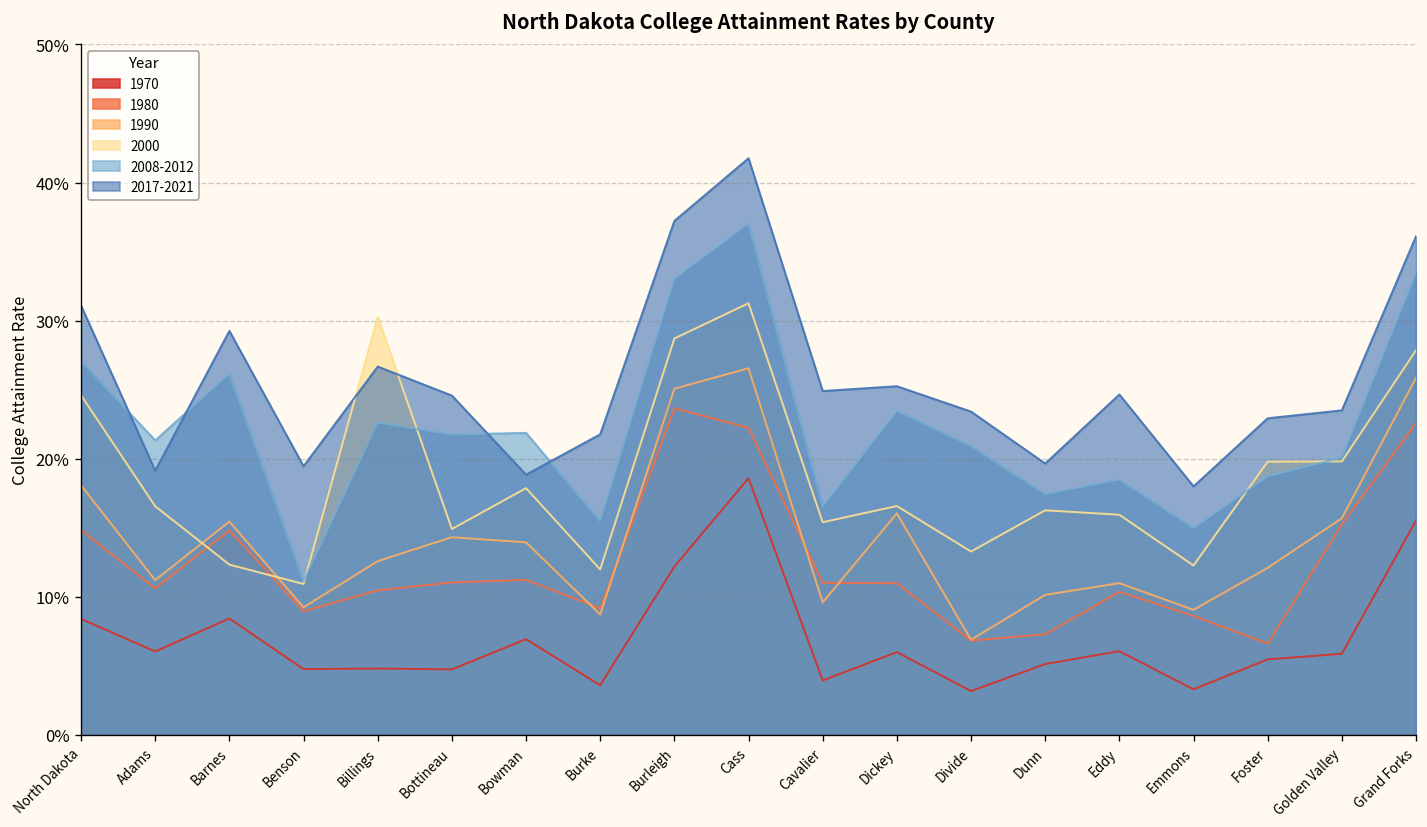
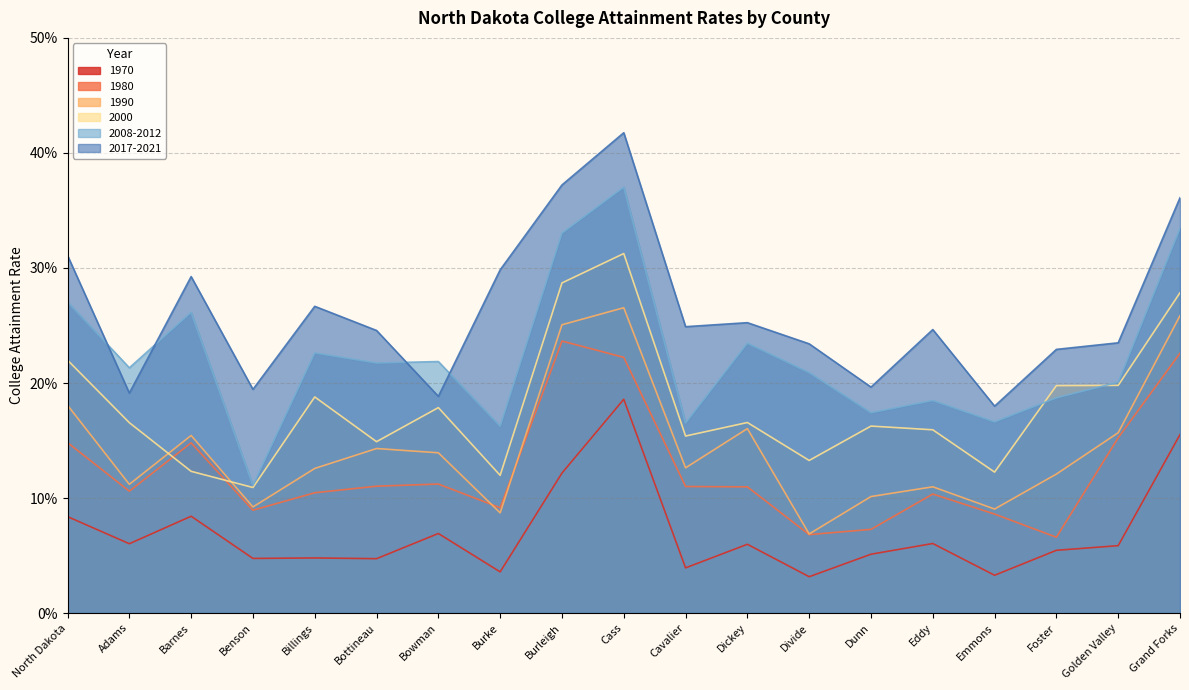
  {
    "1970": {
      "North Dakota": "8.4%",
      "Adams": "6.0%",
      "Barnes": "8.4%",
      "Benson": "4.8%",
      "Billings": "4.8%",
      "Bottineau": "4.7%",
      "Bowman": "6.9%",
      "Burke": "3.6%",
      "Burleigh": "12.2%",
      "Cass": "18.6%",
      "Cavalier": "3.9%",
      "Dickey": "6.0%",
      "Divide": "3.2%",
      "Dunn": "5.1%",
      "Eddy": "6.0%",
      "Emmons": "3.3%",
      "Foster": "5.5%",
      "Golden Valley": "5.9%",
      "Grand Forks": "15.5%"
    },
    "1980": {
      "North Dakota": "14.8%",
      "Adams": "10.6%",
      "Barnes": "14.8%",
      "Benson": "8.9%",
      "Billings": "10.5%",
      "Bottineau": "11.0%",
      "Bowman": "11.2%",
      "Burke": "9.2%",
      "Burleigh": "23.6%",
      "Cass": "22.2%",
      "Cavalier": "11.0%",
      "Dickey": "11.0%",
      "Dunn": "7.3%",
      "Eddy": "10.3%",
      "Emmons": "8.6%",
      "Foster": "6.6%",
      "Golden Valley": "15.2%",
      "Grand Forks": "22.6%"
    },
    "1990": {
      "North Dakota": "18.1%",
      "Adams": "11.2%",
      "Barnes": "15.4%",
      "Benson": "9.2%",
      "Billings": "12.6%",
      "Bottineau": "14.3%",
      "Bowman": "13.9%",
      "Burke": "8.7%",
      "Burleigh": "25.1%",
      "Cass": "26.5%",
-     "Cavalier": "9.6%",
+     "Cavalier": "12.6%",
      "Dickey": "16.0%",
      "Dunn": "10.1%",
      "Eddy": "11.0%",
      "Emmons": "9.0%",
      "Foster": "12.1%",
      "Golden Valley": "15.7%",
      "Grand Forks": "25.8%"
    },
    "2000": {
-     "North Dakota": "24.6%",
+     "North Dakota": "22.0%",
      "Adams": "16.6%",
      "Barnes": "12.3%",
-     "Billings": "30.3%",
+     "Billings": "18.8%",
      "Bottineau": "14.9%",
      "Bowman": "17.9%",
      "Burke": "12.0%",
      "Burleigh": "28.7%",
      "Cass": "31.3%",
      "Cavalier": "15.4%",
      "Dickey": "16.6%",
      "Divide": "13.3%",
      "Dunn": "16.3%",
      "Eddy": "15.9%",
      "Emmons": "12.3%",
      "Foster": "19.8%",
      "Golden Valley": "19.8%",
      "Grand Forks": "27.8%"
    },
    "2008-2012": {
      "North Dakota": "27.1%",
      "Adams": "21.3%",
      "Barnes": "26.1%",
      "Billings": "22.6%",
      "Bottineau": "21.7%",
      "Bowman": "21.9%",
-     "Burke": "15.5%",
+     "Burke": "16.2%",
      "Burleigh": "33.0%",
      "Cass": "37.0%",
      "Cavalier": "16.5%",
      "Dickey": "23.5%",
      "Divide": "20.9%",
      "Dunn": "17.4%",
      "Eddy": "18.5%",
-     "Emmons": "15.0%",
+     "Emmons": "16.6%",
      "Foster": "18.7%",
      "Golden Valley": "20.1%",
      "Grand Forks": "33.4%"
    },
    "2017-2021": {
      "North Dakota": "31.1%",
      "Adams": "19.1%",
      "Barnes": "29.3%",
      "Benson": "19.4%",
      "Billings": "26.7%",
      "Bottineau": "24.6%",
      "Bowman": "18.8%",
-     "Burke": "21.8%",
+     "Burke": "29.8%",
      "Burleigh": "37.2%",
      "Cass": "41.8%",
      "Cavalier": "24.9%",
      "Dickey": "25.2%",
      "Divide": "23.4%",
      "Dunn": "19.6%",
      "Eddy": "24.6%",
      "Emmons": "18.0%",
      "Foster": "22.9%",
      "Golden Valley": "23.5%",
      "Grand Forks": "36.1%"
    }
  }
